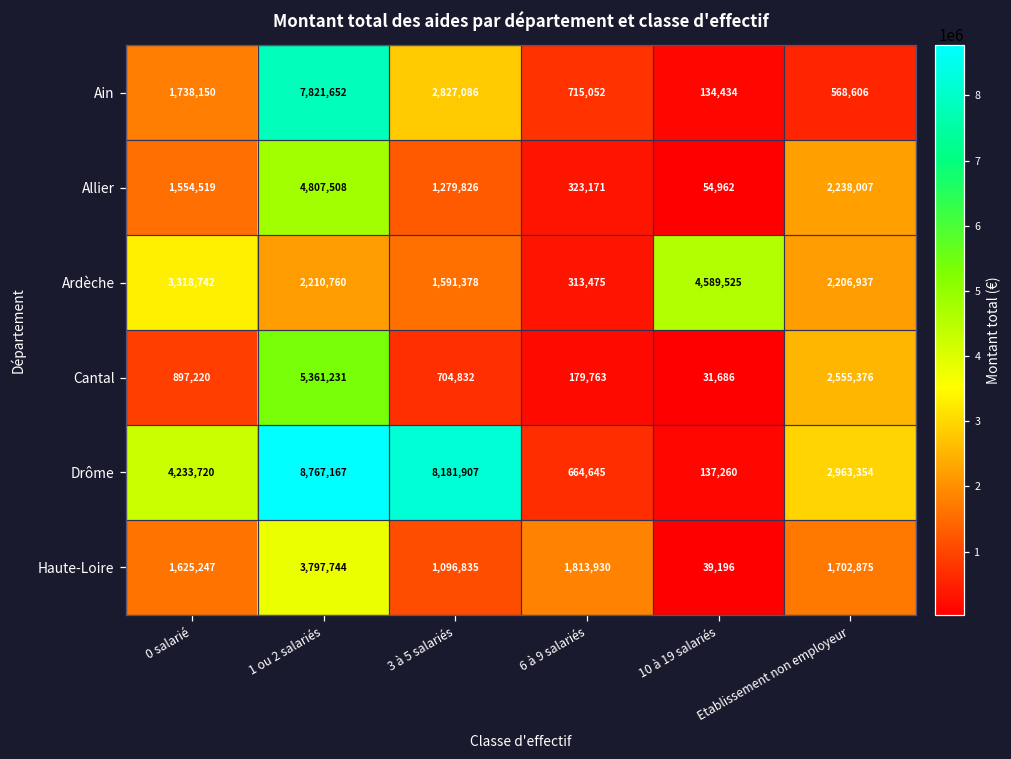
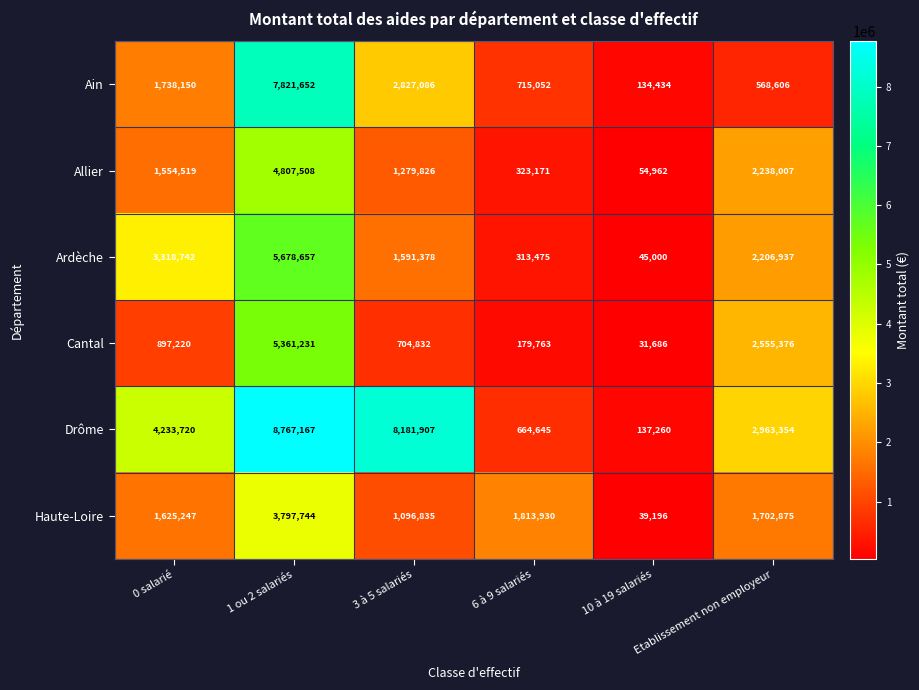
  {
    "Ain": {
      "0 salarié": "1,738,150",
      "1 ou 2 salariés": "7,821,652",
      "3 à 5 salariés": "2,827,086",
      "6 à 9 salariés": "715,052",
      "10 à 19 salariés": "134,434",
      "Etablissement non employeur": "568,606"
    },
    "Allier": {
      "0 salarié": "1,554,519",
      "1 ou 2 salariés": "4,807,508",
      "3 à 5 salariés": "1,279,826",
      "6 à 9 salariés": "323,171",
      "10 à 19 salariés": "54,962",
      "Etablissement non employeur": "2,238,007"
    },
    "Ardèche": {
      "0 salarié": "3,318,742",
-     "1 ou 2 salariés": "2,210,760",
+     "1 ou 2 salariés": "5,678,657",
      "3 à 5 salariés": "1,591,378",
      "6 à 9 salariés": "313,475",
-     "10 à 19 salariés": "4,589,525",
+     "10 à 19 salariés": "45,000",
      "Etablissement non employeur": "2,206,937"
    },
    "Cantal": {
      "0 salarié": "897,220",
      "1 ou 2 salariés": "5,361,231",
      "3 à 5 salariés": "704,832",
      "6 à 9 salariés": "179,763",
      "10 à 19 salariés": "31,686",
      "Etablissement non employeur": "2,555,376"
    },
    "Drôme": {
      "0 salarié": "4,233,720",
      "1 ou 2 salariés": "8,767,167",
      "3 à 5 salariés": "8,181,907",
      "6 à 9 salariés": "664,645",
      "10 à 19 salariés": "137,260",
      "Etablissement non employeur": "2,963,354"
    },
    "Haute-Loire": {
      "0 salarié": "1,625,247",
      "1 ou 2 salariés": "3,797,744",
      "3 à 5 salariés": "1,096,835",
      "6 à 9 salariés": "1,813,930",
      "10 à 19 salariés": "39,196",
      "Etablissement non employeur": "1,702,875"
    }
  }
